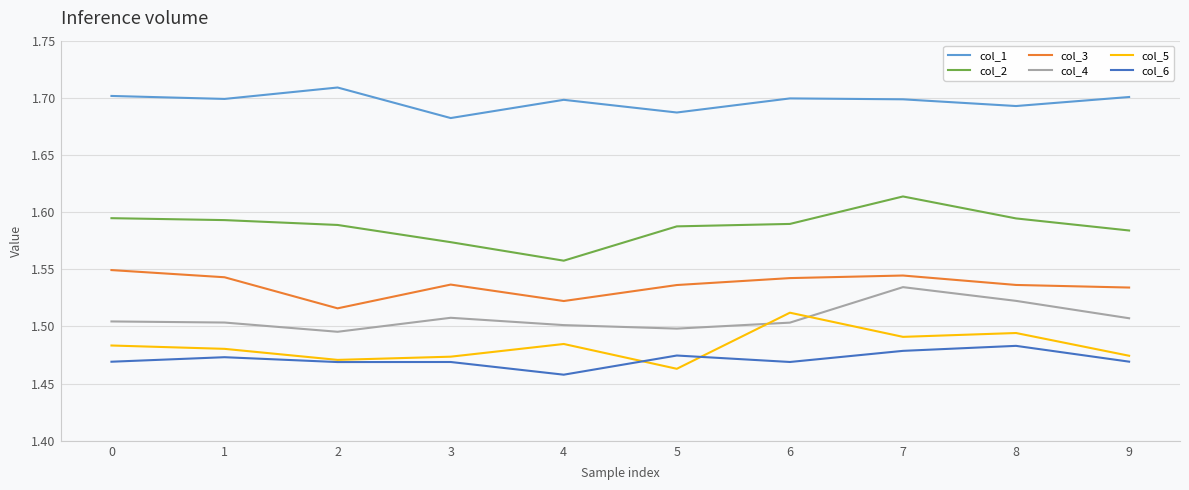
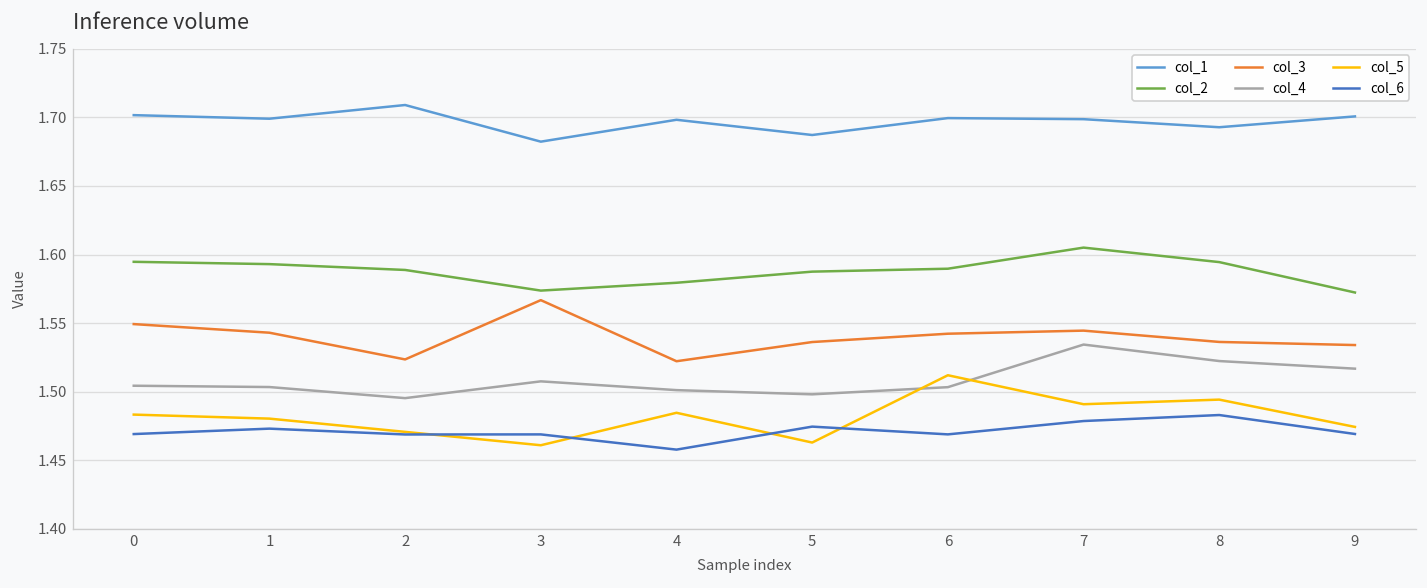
  {
    "col_2": {
      "0": 1.595,
      "1": 1.593,
      "2": 1.589,
      "3": 1.574,
-     "4": 1.558,
+     "4": 1.579,
      "5": 1.588,
      "6": 1.590,
-     "7": 1.614,
+     "7": 1.605,
      "8": 1.595,
-     "9": 1.584
+     "9": 1.572
    },
    "col_3": {
      "0": 1.549,
      "1": 1.543,
-     "2": 1.516,
-     "3": 1.537,
+     "2": 1.524,
+     "3": 1.567,
      "4": 1.522,
      "5": 1.536,
      "6": 1.542,
      "7": 1.545,
      "8": 1.536,
      "9": 1.534
    },
    "col_4": {
      "0": 1.504,
      "1": 1.503,
      "2": 1.495,
      "3": 1.508,
      "4": 1.501,
      "5": 1.498,
      "6": 1.503,
      "7": 1.534,
      "8": 1.522,
-     "9": 1.507
+     "9": 1.517
    },
    "col_5": {
      "0": 1.483,
      "1": 1.480,
-     "3": 1.474,
+     "3": 1.461,
      "4": 1.485,
      "5": 1.463,
      "6": 1.512,
      "7": 1.491,
      "8": 1.494,
      "9": 1.474
    }
  }
